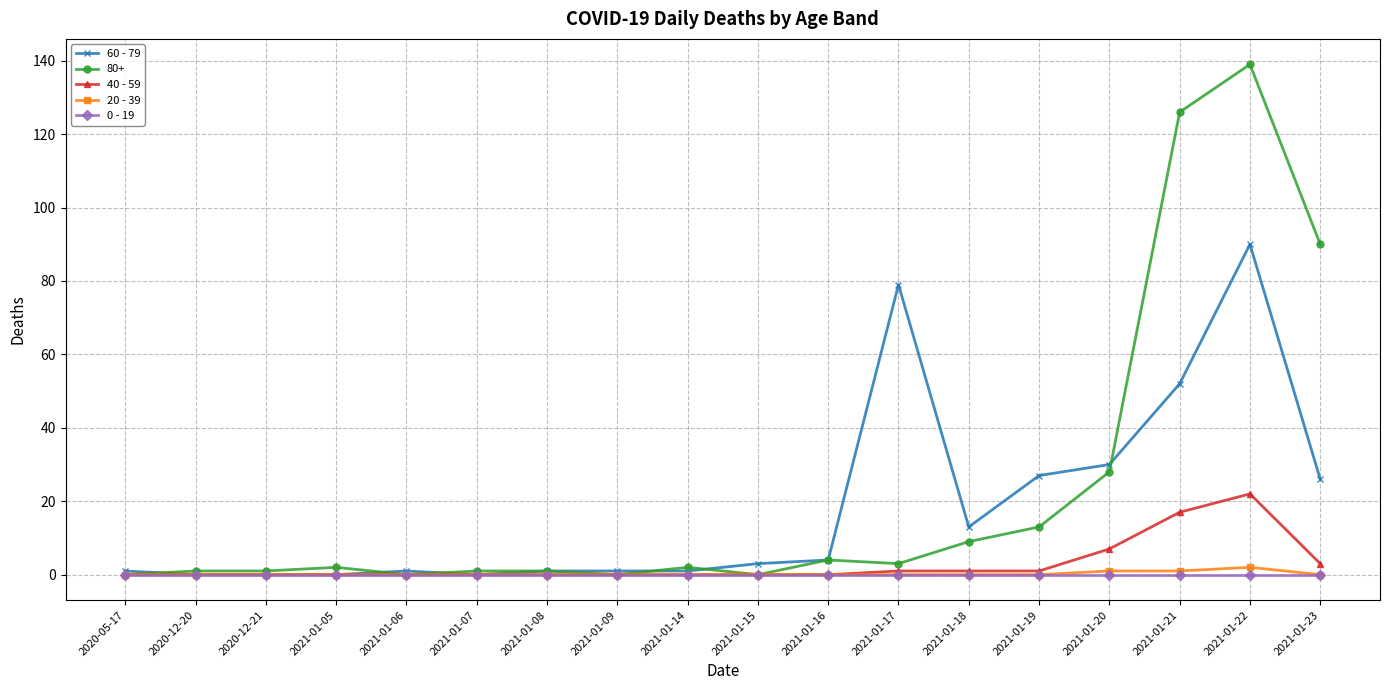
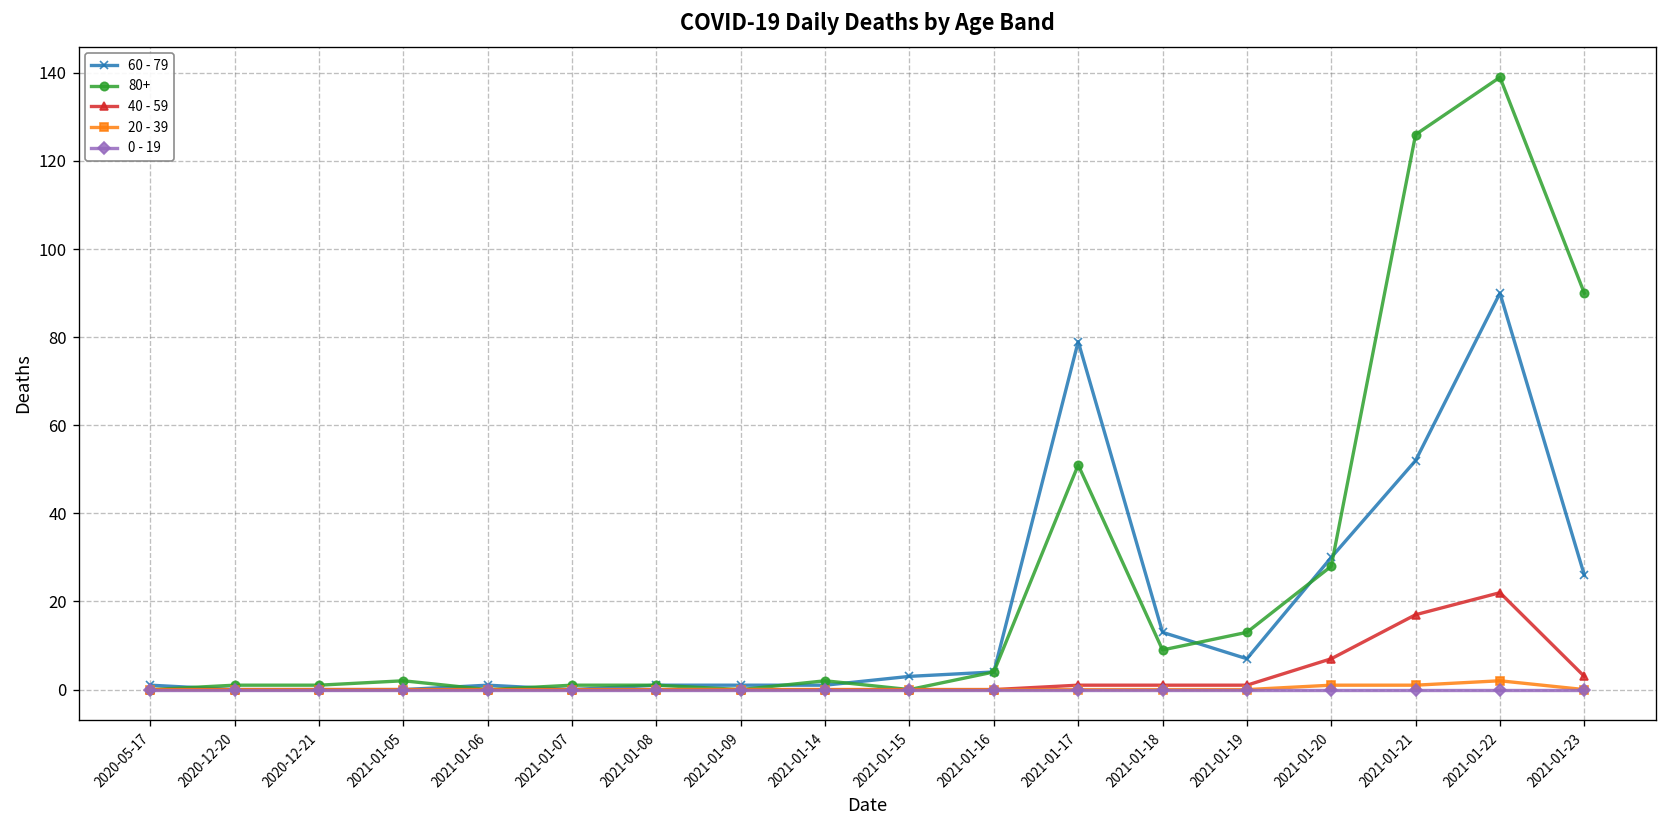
  {
    "60 - 79": {
      "2020-05-17": 1,
      "2021-01-06": 1,
      "2021-01-09": 1,
      "2021-01-14": 1,
      "2021-01-15": 3,
      "2021-01-17": 79,
      "2021-01-18": 13,
-     "2021-01-19": 27,
+     "2021-01-19": 7,
      "2021-01-20": 30,
      "2021-01-21": 52,
      "2021-01-22": 90,
      "2021-01-23": 26
    },
    "80+": {
      "2020-12-20": 1,
      "2020-12-21": 1,
      "2021-01-05": 2,
      "2021-01-07": 1,
      "2021-01-14": 2,
-     "2021-01-17": 3,
+     "2021-01-17": 51,
      "2021-01-18": 9,
      "2021-01-19": 13,
      "2021-01-20": 28,
      "2021-01-21": 126,
      "2021-01-22": 139,
      "2021-01-23": 90
    },
    "40 - 59": {
      "2021-01-17": 1,
      "2021-01-18": 1,
      "2021-01-19": 1,
      "2021-01-20": 7,
      "2021-01-21": 17,
      "2021-01-22": 22,
      "2021-01-23": 3
    },
    "20 - 39": {
      "2021-01-20": 1,
      "2021-01-21": 1,
      "2021-01-22": 2
    },
    "0 - 19": {
      "2021-01-20": 0,
      "2021-01-21": 0,
      "2021-01-22": 0
    }
  }
